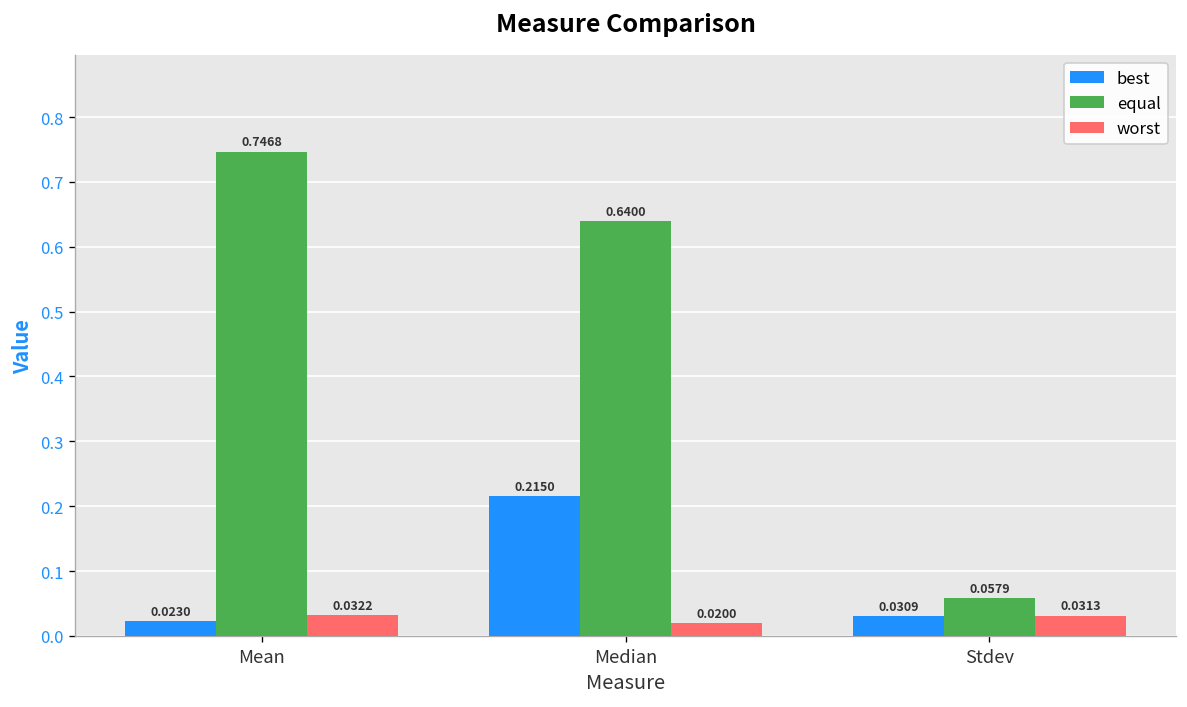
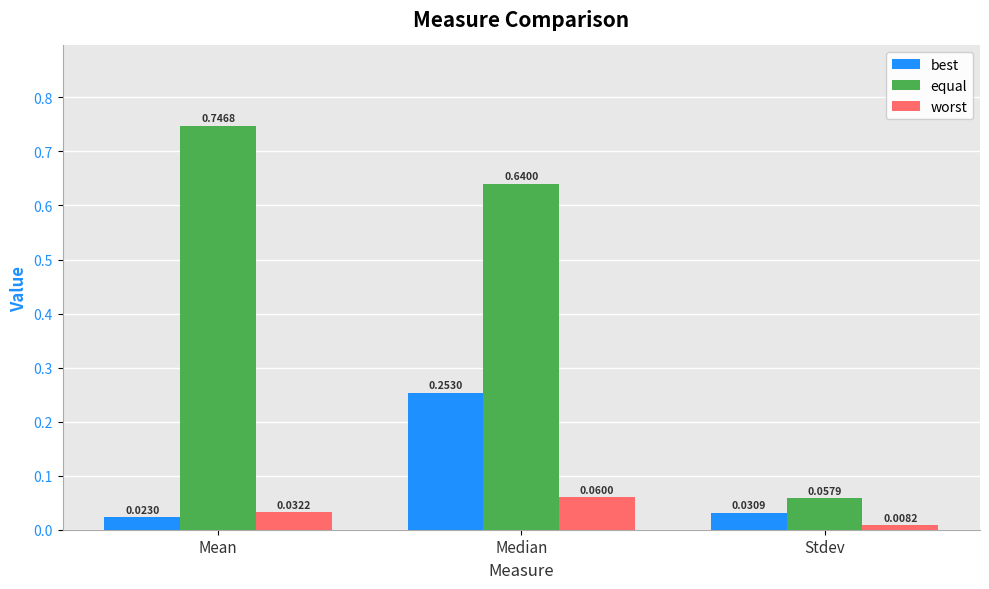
  {
    "best": {
      "Mean": 0.0230,
-     "Median": 0.2150,
+     "Median": 0.2530,
      "Stdev": 0.0309
    },
    "equal": {
      "Mean": 0.7468,
      "Median": 0.6400,
      "Stdev": 0.0579
    },
    "worst": {
      "Mean": 0.0322,
-     "Median": 0.0200,
-     "Stdev": 0.0313
+     "Median": 0.0600,
+     "Stdev": 0.0082
    }
  }
